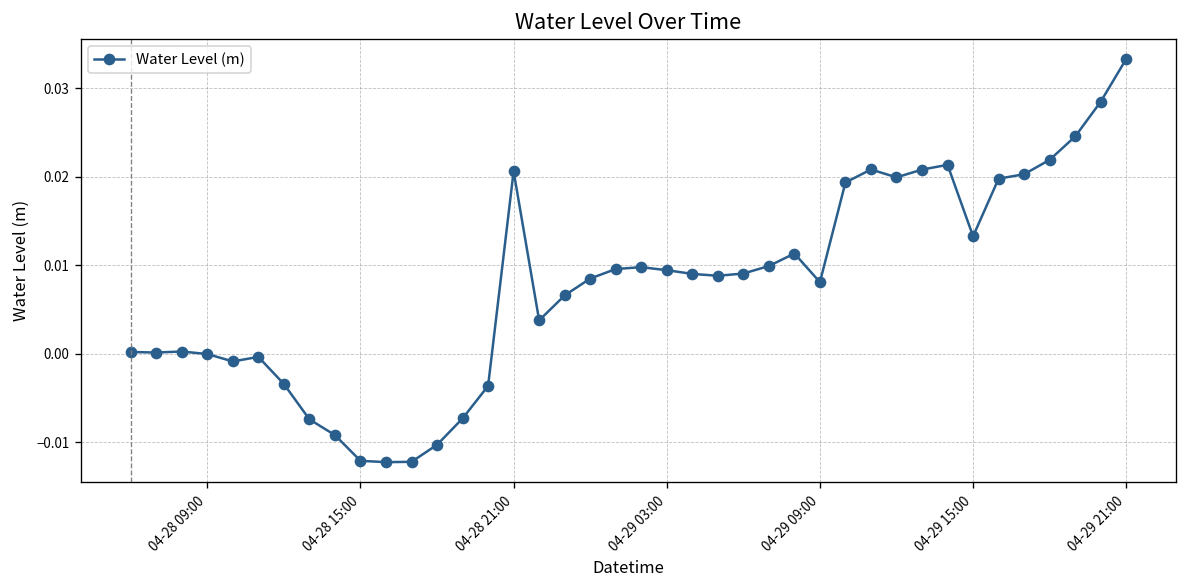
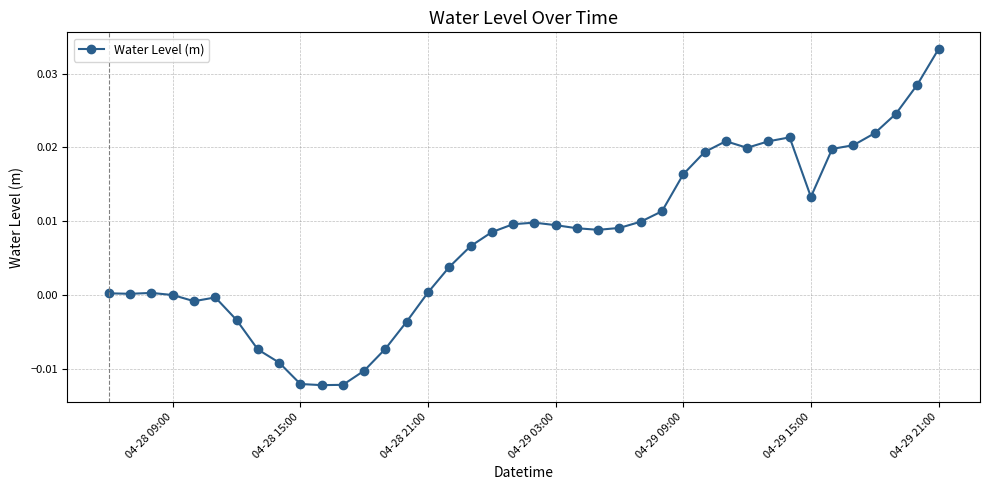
  {
    "04-28 09:00": 0.000,
    "04-28 15:00": -0.012,
-   "04-28 21:00": 0.021,
+   "04-28 21:00": 0.000,
    "04-29 03:00": 0.009,
-   "04-29 09:00": 0.008,
+   "04-29 09:00": 0.016,
    "04-29 15:00": 0.013,
    "04-29 21:00": 0.033
  }
